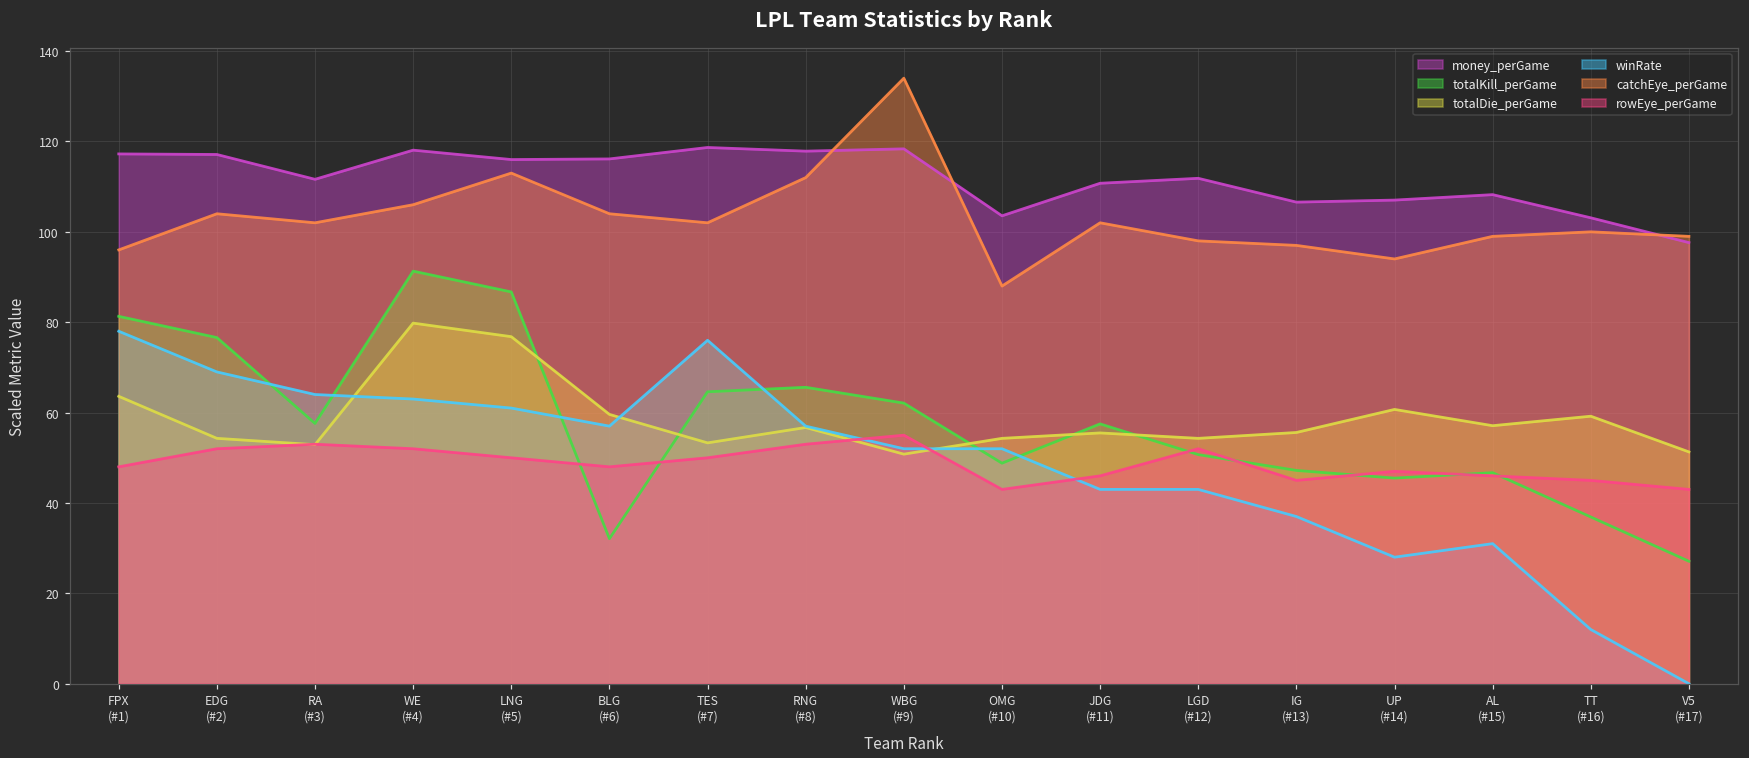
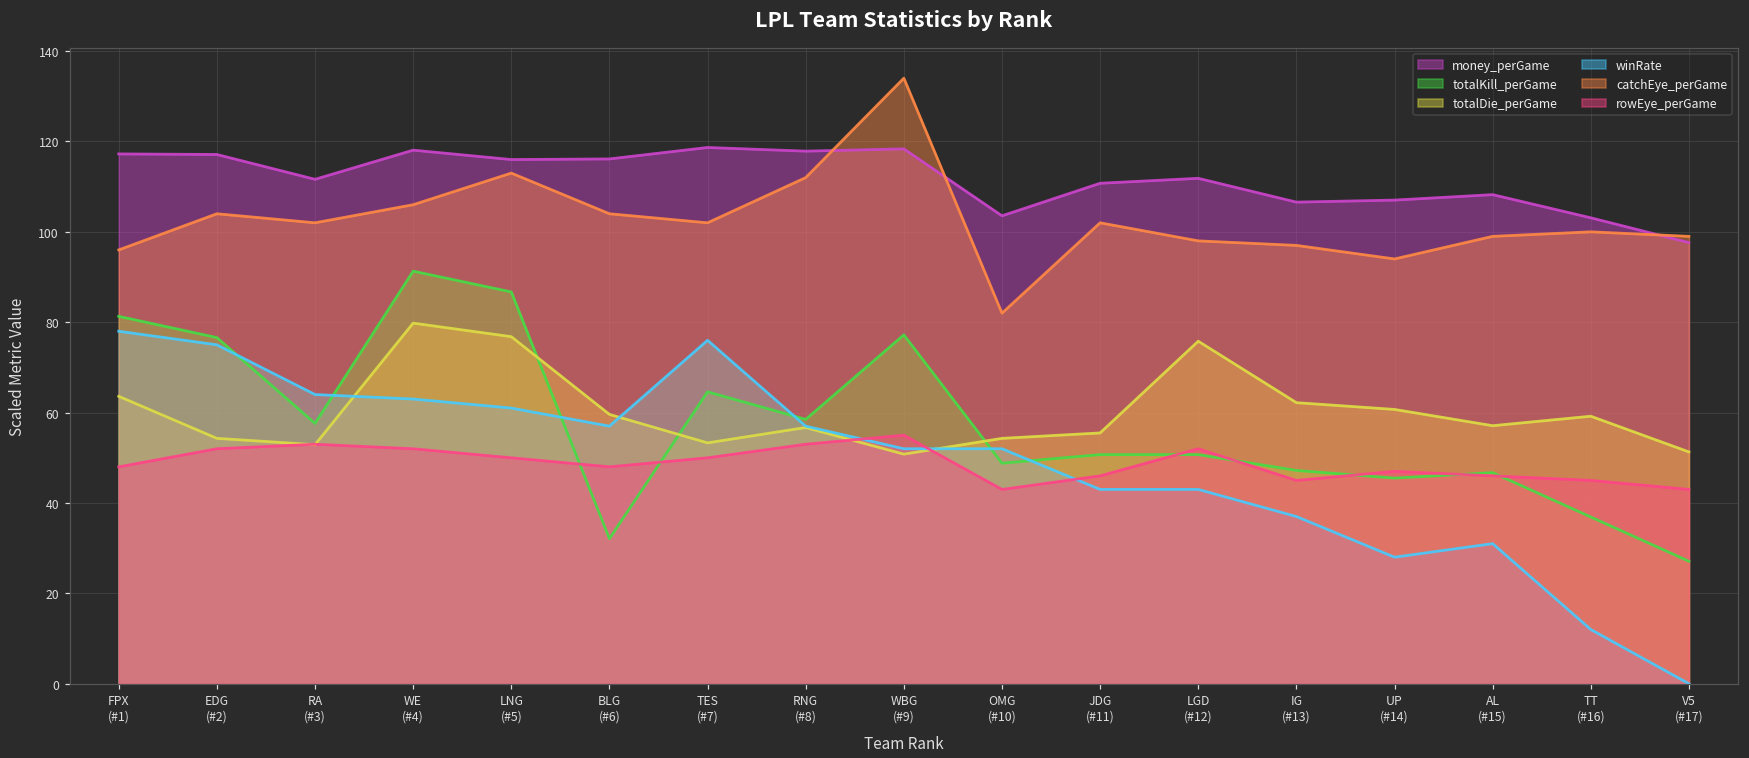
  {
    "totalKill_perGame": {
      "FPX (#1)": 81,
      "EDG (#2)": 77,
      "RA (#3)": 58,
      "WE (#4)": 91,
      "LNG (#5)": 87,
      "BLG (#6)": 32,
      "TES (#7)": 65,
-     "RNG (#8)": 66,
-     "WBG (#9)": 62,
+     "RNG (#8)": 59,
+     "WBG (#9)": 77,
      "OMG (#10)": 49,
-     "JDG (#11)": 58,
+     "JDG (#11)": 51,
      "LGD (#12)": 51,
      "IG (#13)": 47,
      "UP (#14)": 46,
      "AL (#15)": 47,
      "TT (#16)": 37,
      "V5 (#17)": 27
    },
    "totalDie_perGame": {
      "FPX (#1)": 64,
      "EDG (#2)": 54,
      "WE (#4)": 80,
      "LNG (#5)": 77,
      "BLG (#6)": 60,
      "TES (#7)": 53,
      "WBG (#9)": 51,
      "OMG (#10)": 54,
      "JDG (#11)": 56,
-     "LGD (#12)": 54,
-     "IG (#13)": 56,
+     "LGD (#12)": 76,
+     "IG (#13)": 62,
      "UP (#14)": 61,
      "AL (#15)": 57,
      "TT (#16)": 59,
      "V5 (#17)": 51
    },
    "winRate": {
      "FPX (#1)": 78,
-     "EDG (#2)": 69,
+     "EDG (#2)": 75,
      "RA (#3)": 64,
      "WE (#4)": 63,
      "LNG (#5)": 61,
      "BLG (#6)": 57,
      "TES (#7)": 76,
      "WBG (#9)": 52,
      "OMG (#10)": 52,
      "JDG (#11)": 43,
      "LGD (#12)": 43,
      "IG (#13)": 37,
      "UP (#14)": 28,
      "AL (#15)": 31,
      "TT (#16)": 12,
      "V5 (#17)": 0
    },
    "catchEye_perGame": {
      "FPX (#1)": 96,
      "EDG (#2)": 104,
      "RA (#3)": 102,
      "WE (#4)": 106,
      "LNG (#5)": 113,
      "BLG (#6)": 104,
      "TES (#7)": 102,
      "RNG (#8)": 112,
      "WBG (#9)": 134,
-     "OMG (#10)": 88,
+     "OMG (#10)": 82,
      "JDG (#11)": 102,
      "LGD (#12)": 98,
      "IG (#13)": 97,
      "UP (#14)": 94,
      "AL (#15)": 99,
      "TT (#16)": 100,
      "V5 (#17)": 99
    }
  }
